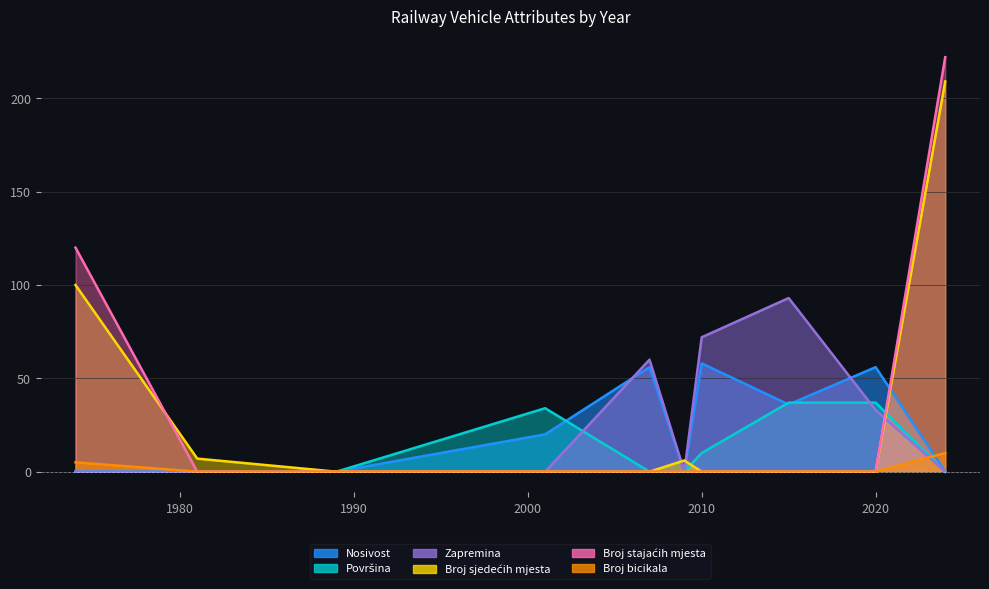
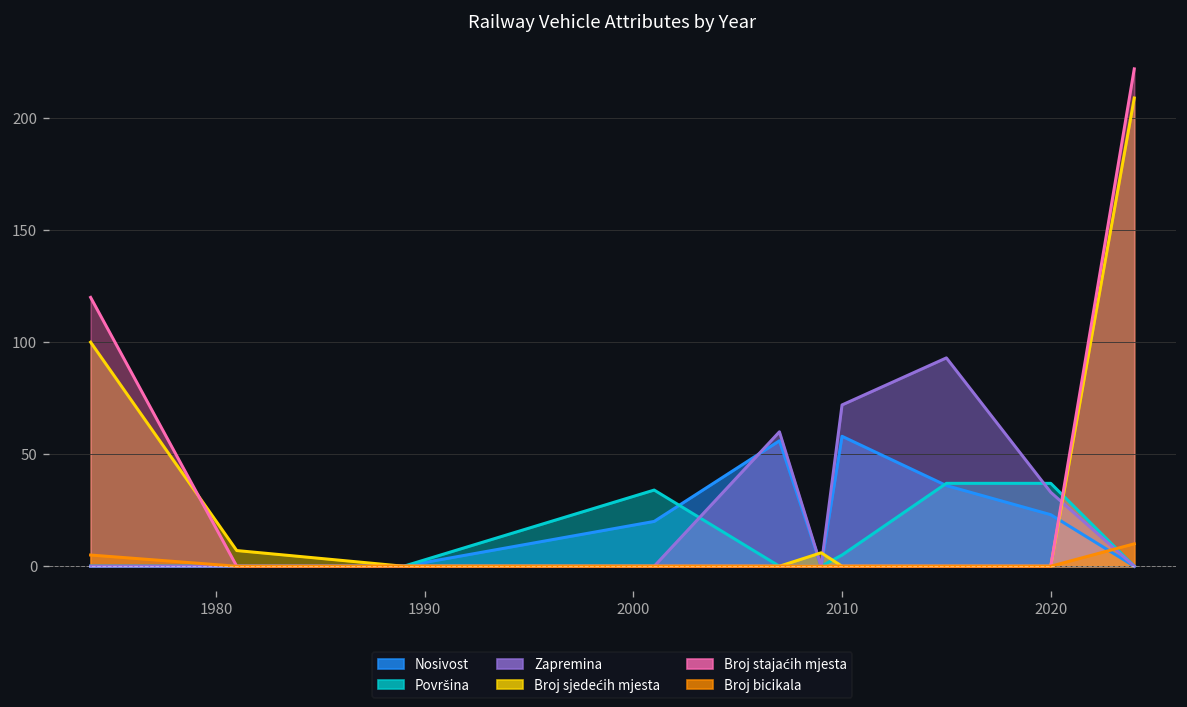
  {
    "Nosivost": {
      "2010": 58,
-     "2020": 56
+     "2020": 23
    },
    "Površina": {
-     "2010": 10,
+     "2010": 5,
      "2020": 37
    },
    "Zapremina": {
      "2010": 72,
      "2020": 33
    }
  }
